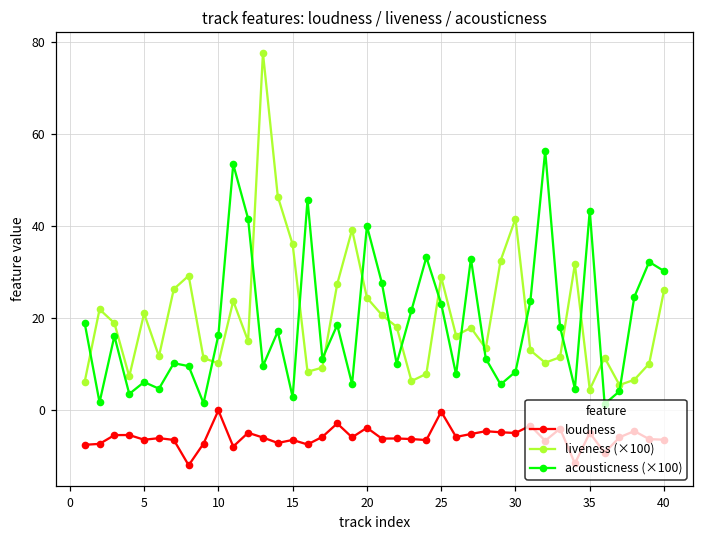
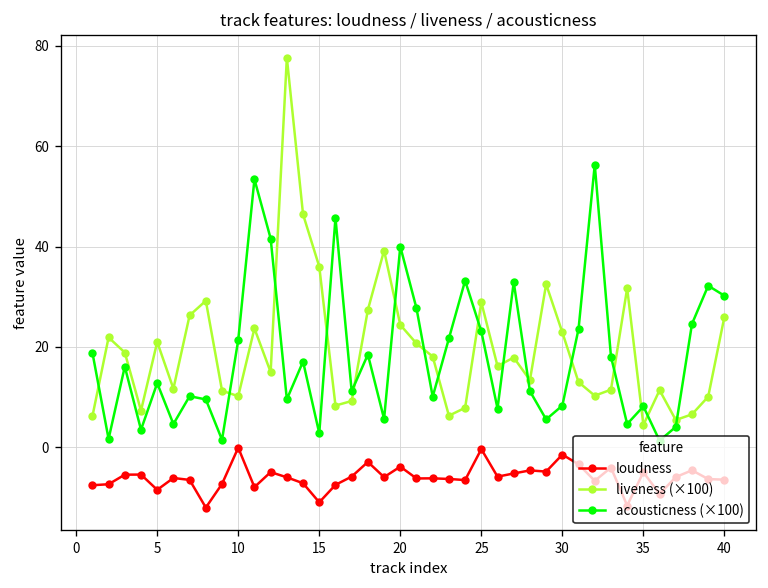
  {
    "loudness": {
-     "5": -6,
+     "5": -8,
      "10": 0,
-     "15": -6,
+     "15": -11,
      "20": -4,
      "25": 0,
-     "30": -5
+     "30": -1
    },
    "liveness (×100)": {
      "5": 21,
      "10": 10,
      "15": 36,
      "20": 24,
      "25": 29,
-     "30": 42,
+     "30": 23,
      "35": 4,
      "40": 26
    },
    "acousticness (×100)": {
-     "5": 6,
-     "10": 16,
+     "5": 13,
+     "10": 21,
      "15": 3,
      "20": 40,
      "25": 23,
      "30": 8,
-     "35": 43,
+     "35": 8,
      "40": 30
    }
  }
